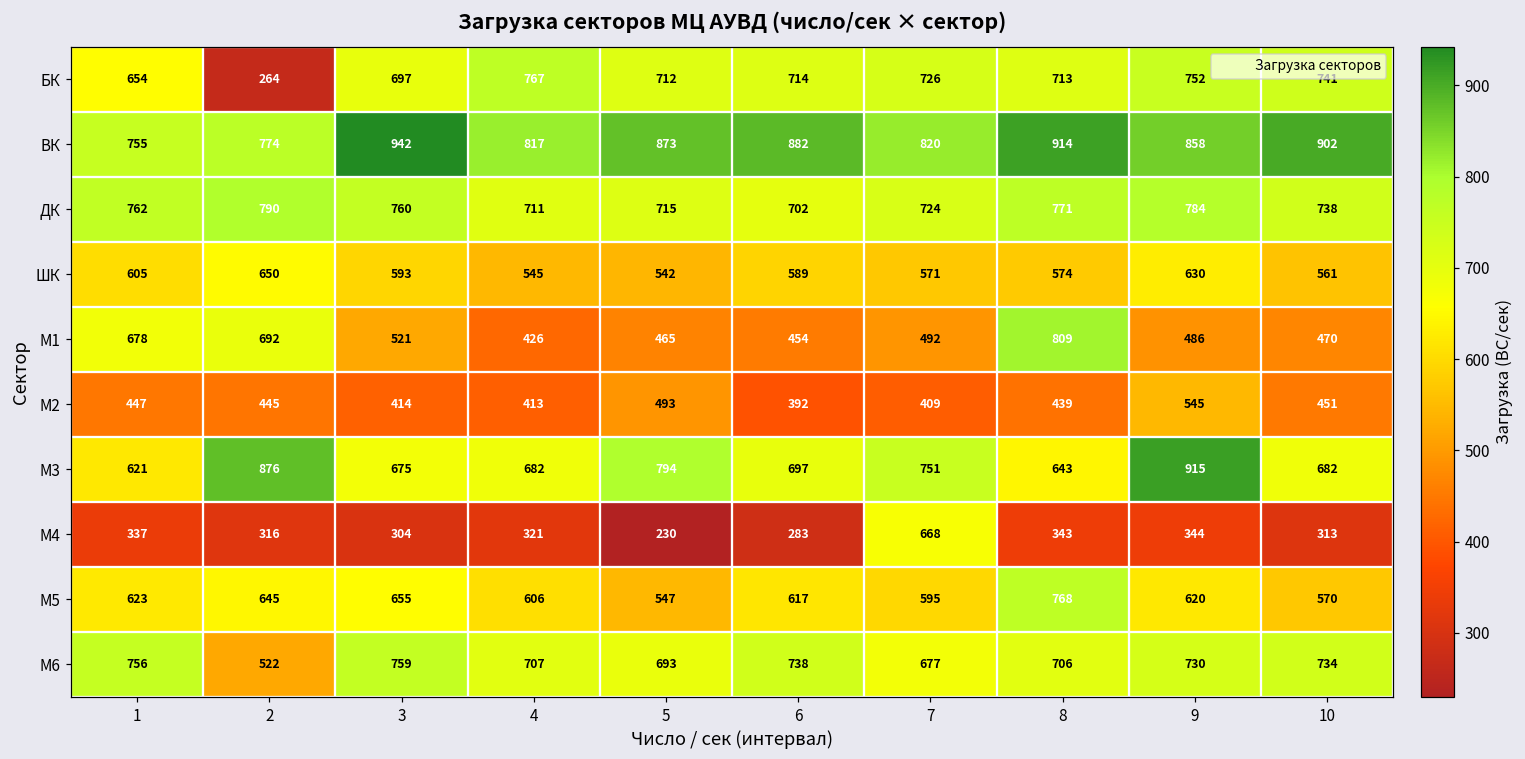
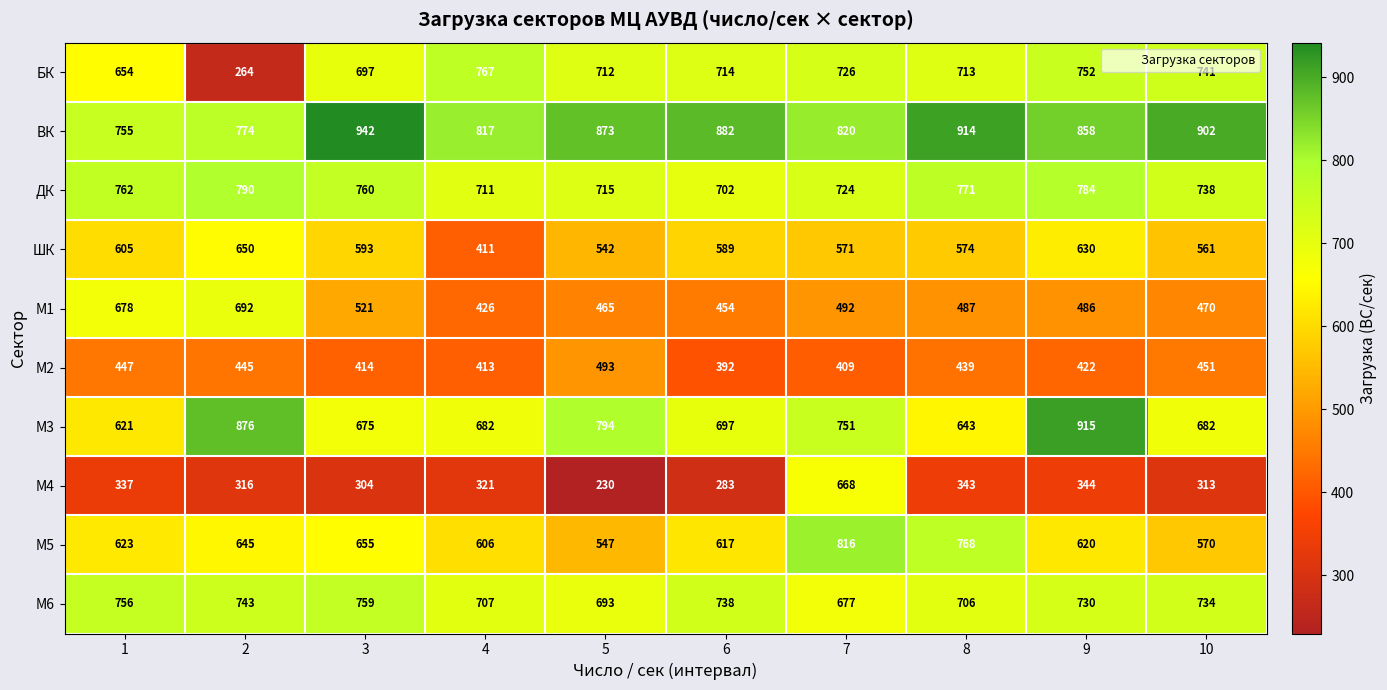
  {
    "БК": {
      "1": 654,
      "2": 264,
      "3": 697,
      "4": 767,
      "5": 712,
      "6": 714,
      "7": 726,
      "8": 713,
      "9": 752
    },
    "ВК": {
      "1": 755,
      "2": 774,
      "3": 942,
      "4": 817,
      "5": 873,
      "6": 882,
      "7": 820,
      "8": 914,
      "9": 858,
      "10": 902
    },
    "ДК": {
      "1": 762,
      "2": 790,
      "3": 760,
      "4": 711,
      "5": 715,
      "6": 702,
      "7": 724,
      "8": 771,
      "9": 784,
      "10": 738
    },
    "ШК": {
      "1": 605,
      "2": 650,
      "3": 593,
-     "4": 545,
+     "4": 411,
      "5": 542,
      "6": 589,
      "7": 571,
      "8": 574,
      "9": 630,
      "10": 561
    },
    "М1": {
      "1": 678,
      "2": 692,
      "3": 521,
      "4": 426,
      "5": 465,
      "6": 454,
      "7": 492,
-     "8": 809,
+     "8": 487,
      "9": 486,
      "10": 470
    },
    "М2": {
      "1": 447,
      "2": 445,
      "3": 414,
      "4": 413,
      "5": 493,
      "6": 392,
      "7": 409,
      "8": 439,
-     "9": 545,
+     "9": 422,
      "10": 451
    },
    "М3": {
      "1": 621,
      "2": 876,
      "3": 675,
      "4": 682,
      "5": 794,
      "6": 697,
      "7": 751,
      "8": 643,
      "9": 915,
      "10": 682
    },
    "М4": {
      "1": 337,
      "2": 316,
      "3": 304,
      "4": 321,
      "5": 230,
      "6": 283,
      "7": 668,
      "8": 343,
      "9": 344,
      "10": 313
    },
    "М5": {
      "1": 623,
      "2": 645,
      "3": 655,
      "4": 606,
      "5": 547,
      "6": 617,
-     "7": 595,
+     "7": 816,
      "8": 768,
      "9": 620,
      "10": 570
    },
    "М6": {
      "1": 756,
-     "2": 522,
+     "2": 743,
      "3": 759,
      "4": 707,
      "5": 693,
      "6": 738,
      "7": 677,
      "8": 706,
      "9": 730,
      "10": 734
    }
  }
